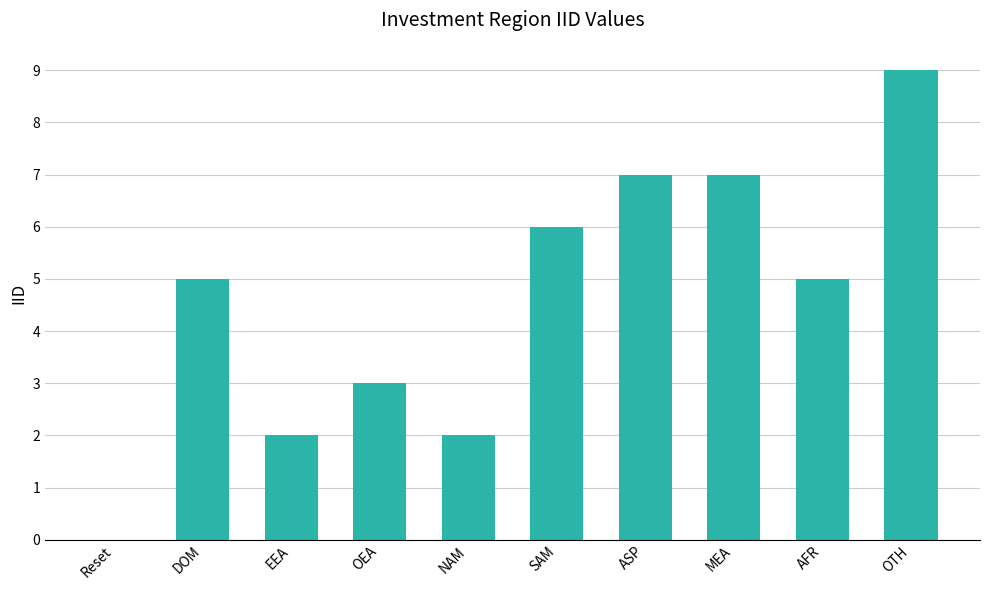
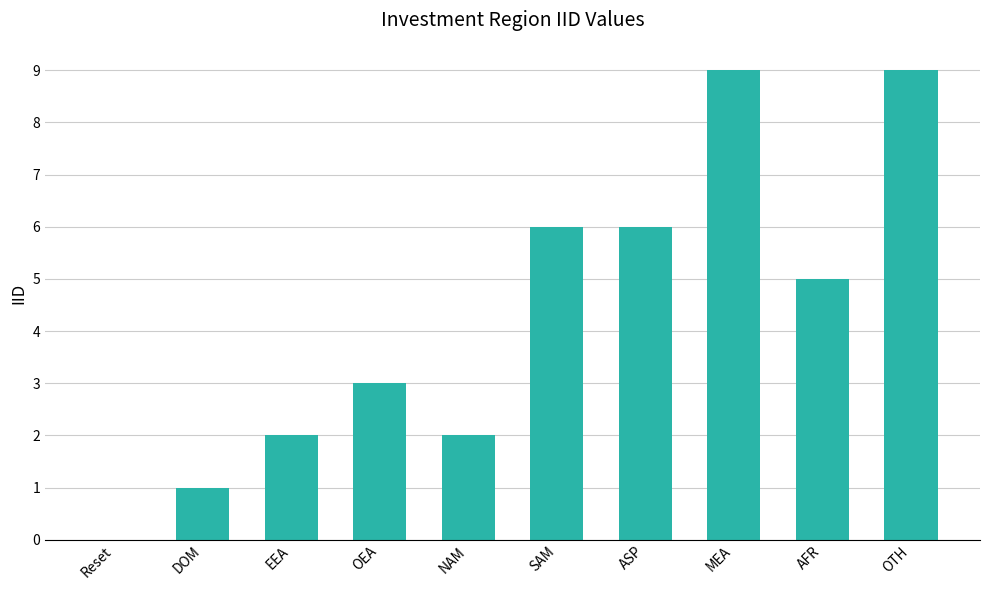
  {
    "Reset": 0,
-   "DOM": 5,
+   "DOM": 1,
    "EEA": 2,
    "OEA": 3,
    "NAM": 2,
    "SAM": 6,
-   "ASP": 7,
-   "MEA": 7,
+   "ASP": 6,
+   "MEA": 9,
    "AFR": 5,
    "OTH": 9
  }
